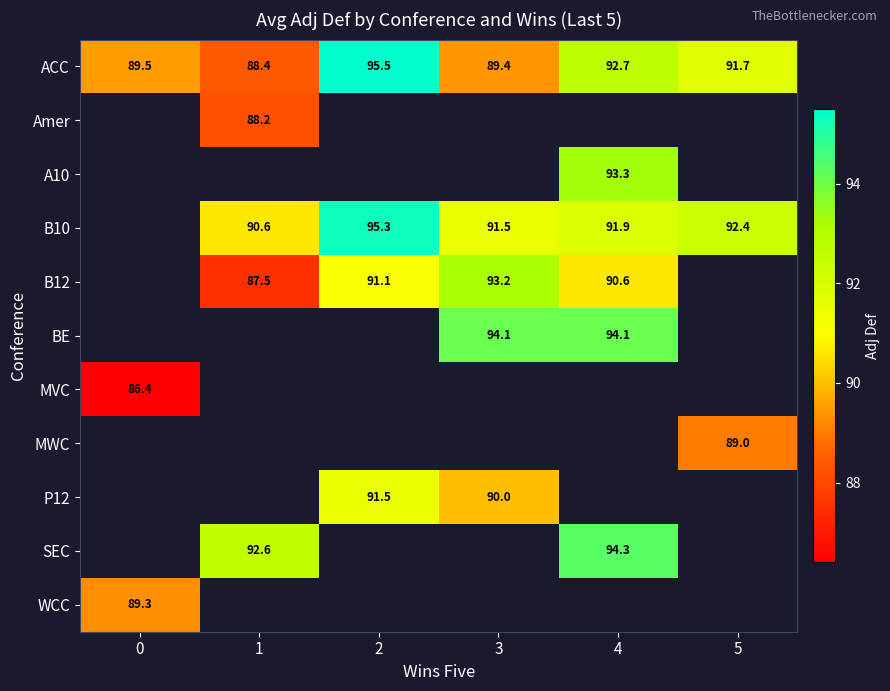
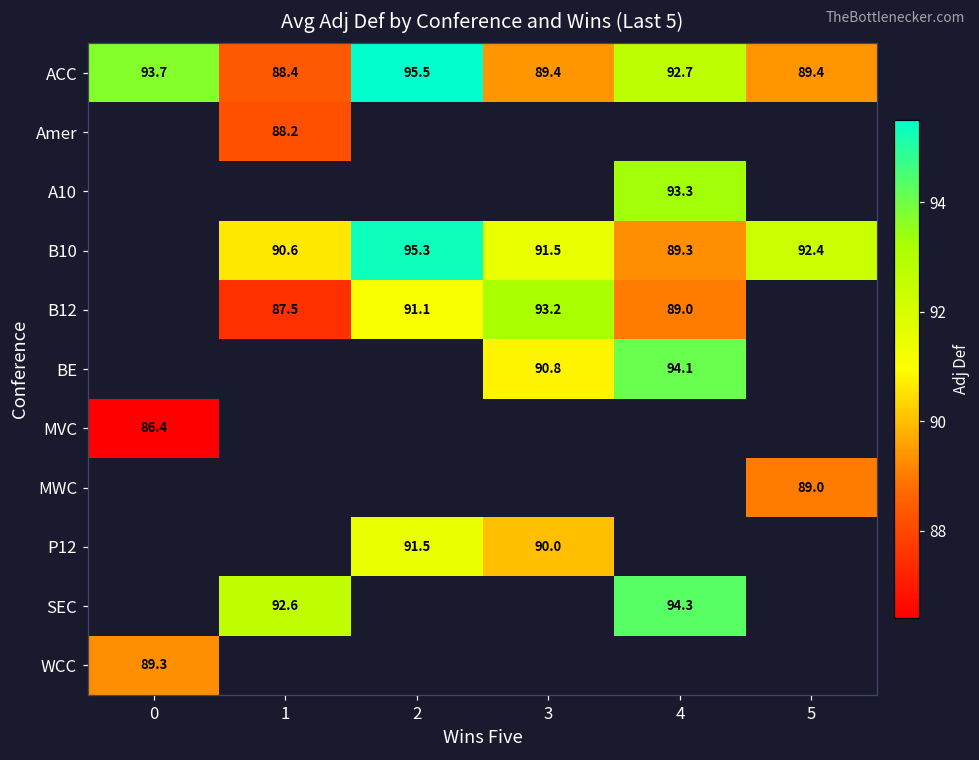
  {
    "ACC": {
-     "0": 89.5,
+     "0": 93.7,
      "1": 88.4,
      "2": 95.5,
      "3": 89.4,
      "4": 92.7,
-     "5": 91.7
+     "5": 89.4
    },
    "Amer": {
      "1": 88.2
    },
    "A10": {
      "4": 93.3
    },
    "B10": {
      "1": 90.6,
      "2": 95.3,
      "3": 91.5,
-     "4": 91.9,
+     "4": 89.3,
      "5": 92.4
    },
    "B12": {
      "1": 87.5,
      "2": 91.1,
      "3": 93.2,
-     "4": 90.6
+     "4": 89.0
    },
    "BE": {
-     "3": 94.1,
+     "3": 90.8,
      "4": 94.1
    },
    "MVC": {
      "0": 86.4
    },
    "MWC": {
      "5": 89.0
    },
    "P12": {
      "2": 91.5,
      "3": 90.0
    },
    "SEC": {
      "1": 92.6,
      "4": 94.3
    },
    "WCC": {
      "0": 89.3
    }
  }
